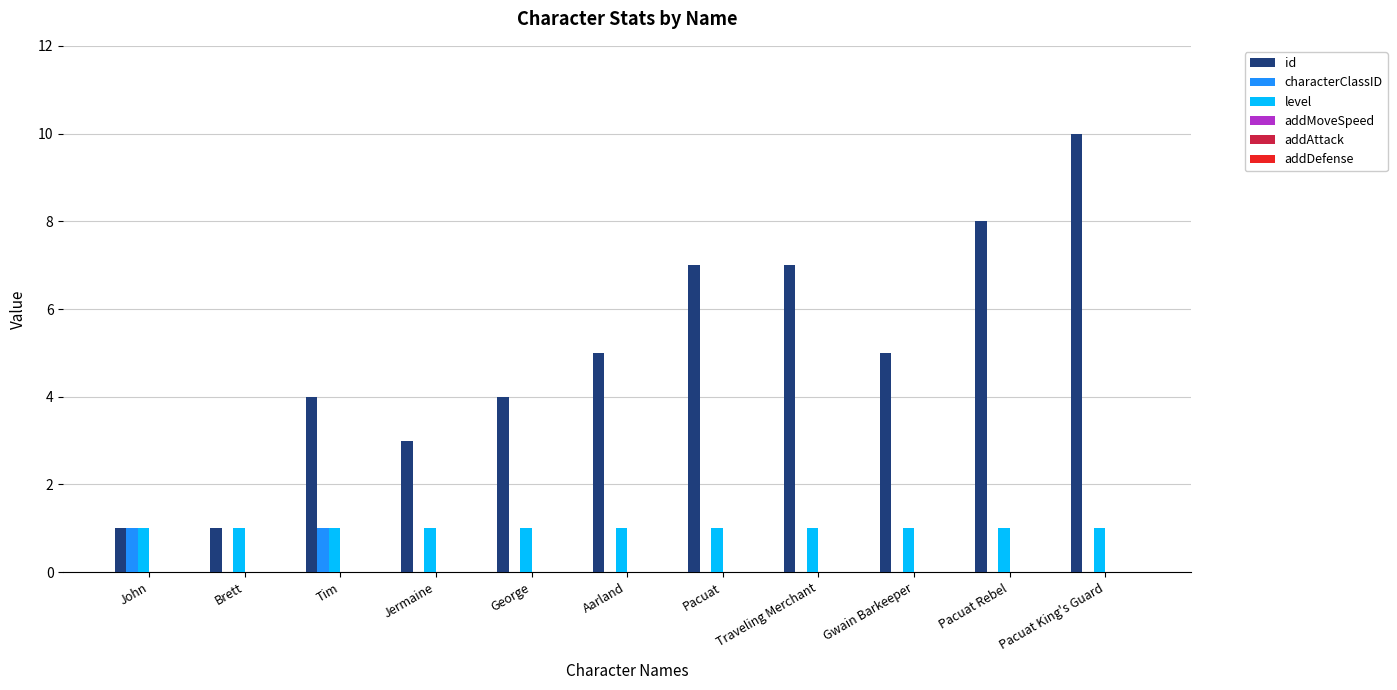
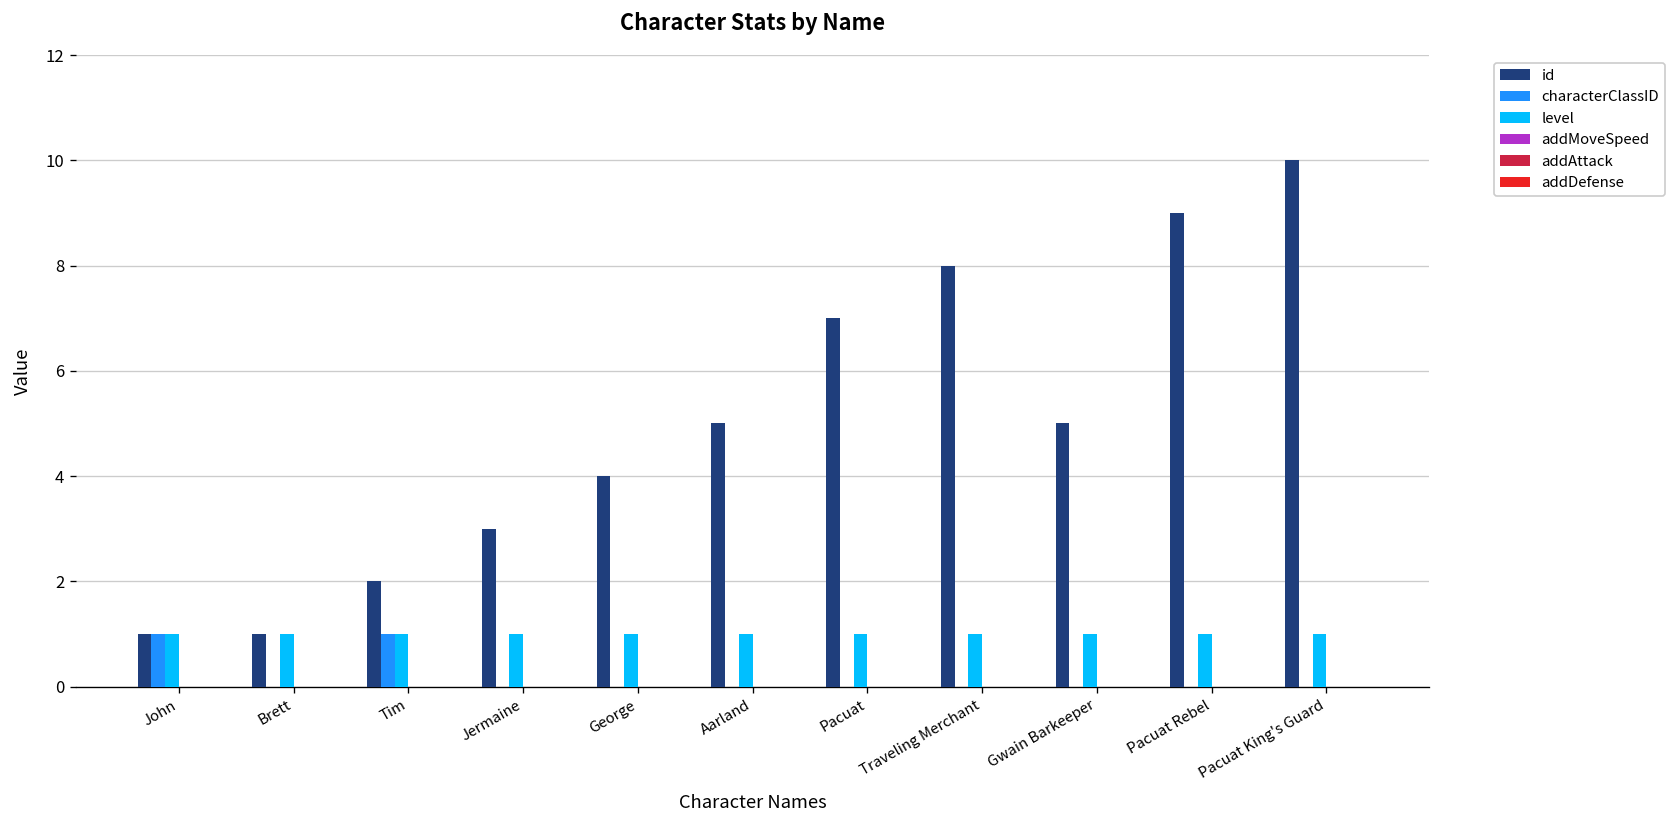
  {
    "id": {
      "John": 1,
      "Brett": 1,
-     "Tim": 4,
+     "Tim": 2,
      "Jermaine": 3,
      "George": 4,
      "Aarland": 5,
      "Pacuat": 7,
-     "Traveling Merchant": 7,
+     "Traveling Merchant": 8,
      "Gwain Barkeeper": 5,
-     "Pacuat Rebel": 8,
+     "Pacuat Rebel": 9,
      "Pacuat King's Guard": 10
    },
    "addMoveSpeed": {
      "John": 0,
      "Brett": 0,
      "Tim": 0,
      "Jermaine": 0,
      "George": 0,
      "Aarland": 0,
      "Pacuat": 0,
      "Traveling Merchant": 0,
      "Gwain Barkeeper": 0,
      "Pacuat Rebel": 0,
      "Pacuat King's Guard": 0
    }
  }
